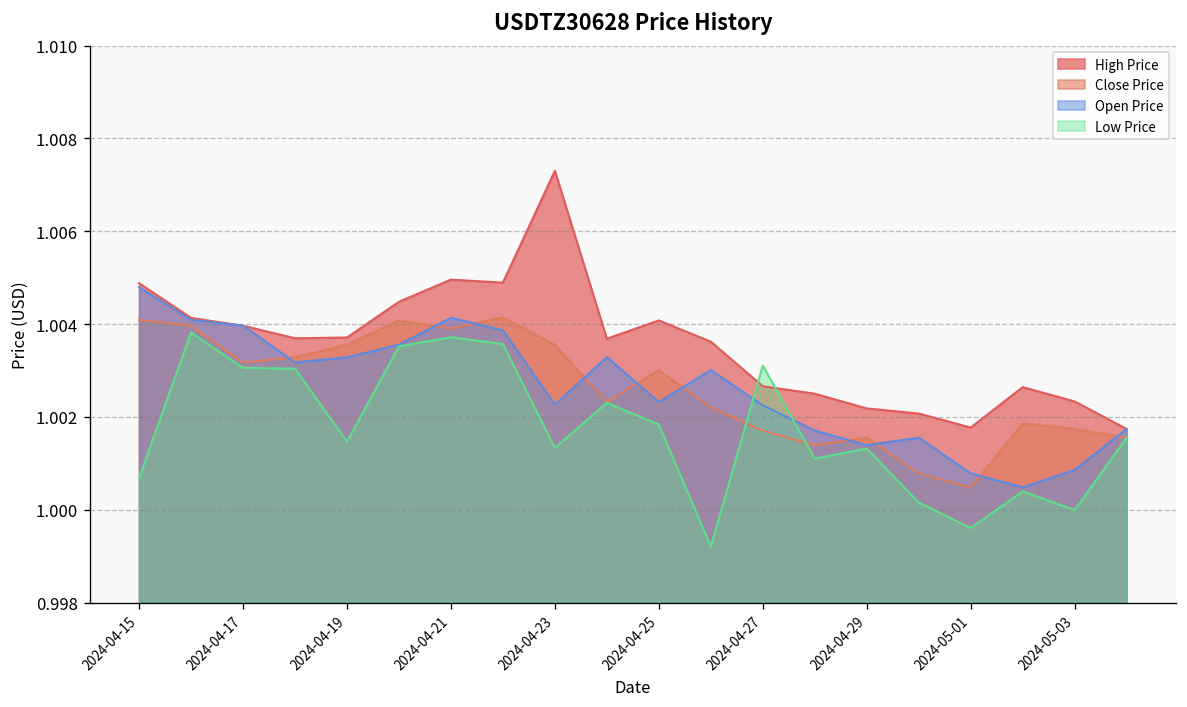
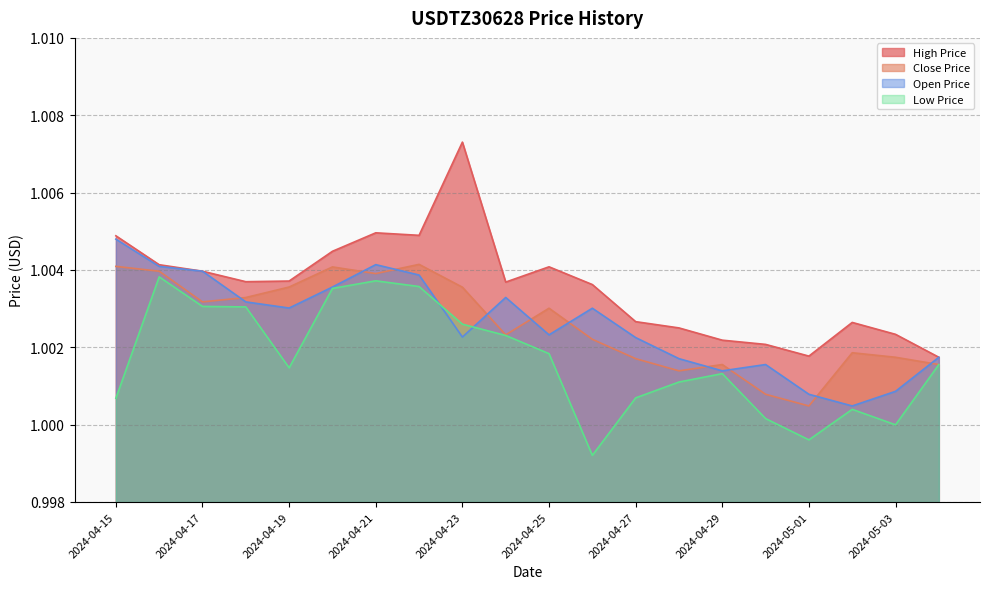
  {
    "Open Price": {
      "2024-04-15": 1.0048,
-     "2024-04-19": 1.0033,
+     "2024-04-19": 1.0030,
      "2024-04-21": 1.0041,
      "2024-04-23": 1.0023,
      "2024-04-25": 1.0023,
      "2024-04-27": 1.0023,
      "2024-04-29": 1.0014,
      "2024-05-01": 1.0008,
      "2024-05-03": 1.0009
    },
    "Low Price": {
      "2024-04-15": 1.0007,
      "2024-04-17": 1.0031,
      "2024-04-19": 1.0015,
      "2024-04-21": 1.0037,
-     "2024-04-23": 1.0013,
+     "2024-04-23": 1.0026,
      "2024-04-25": 1.0018,
-     "2024-04-27": 1.0031,
+     "2024-04-27": 1.0007,
      "2024-04-29": 1.0013,
      "2024-05-01": 0.9996,
      "2024-05-03": 1.0000
    }
  }
